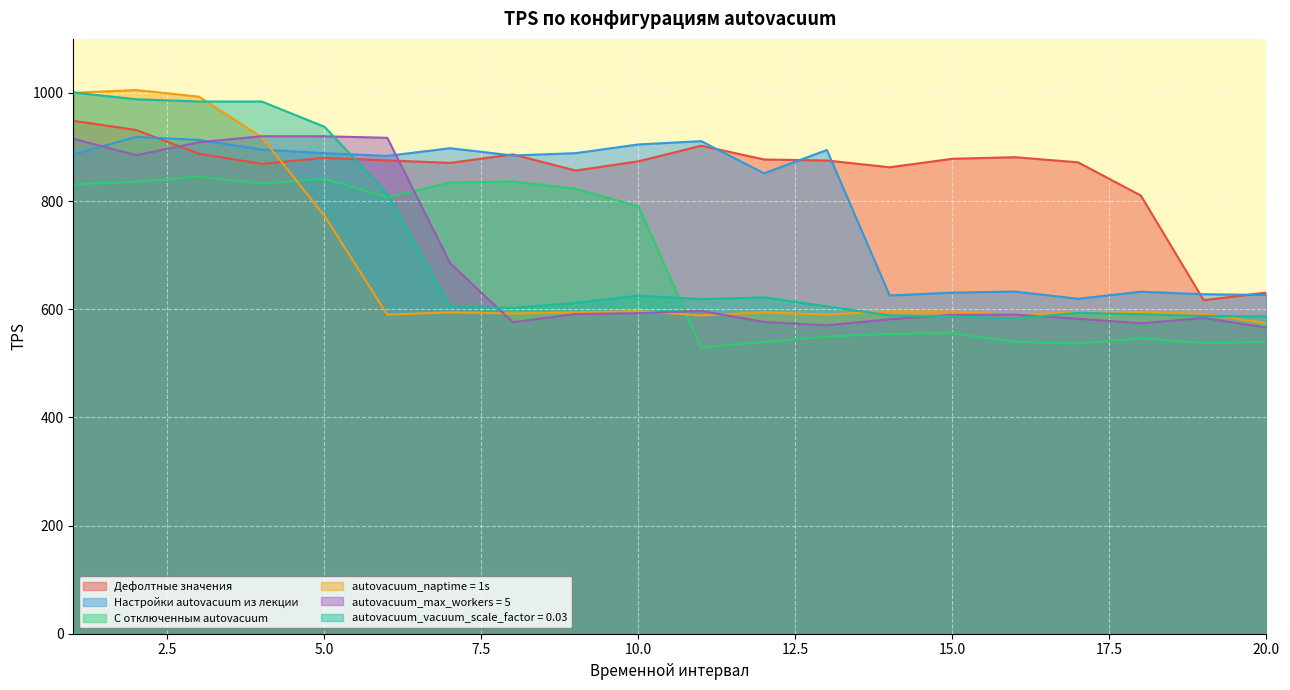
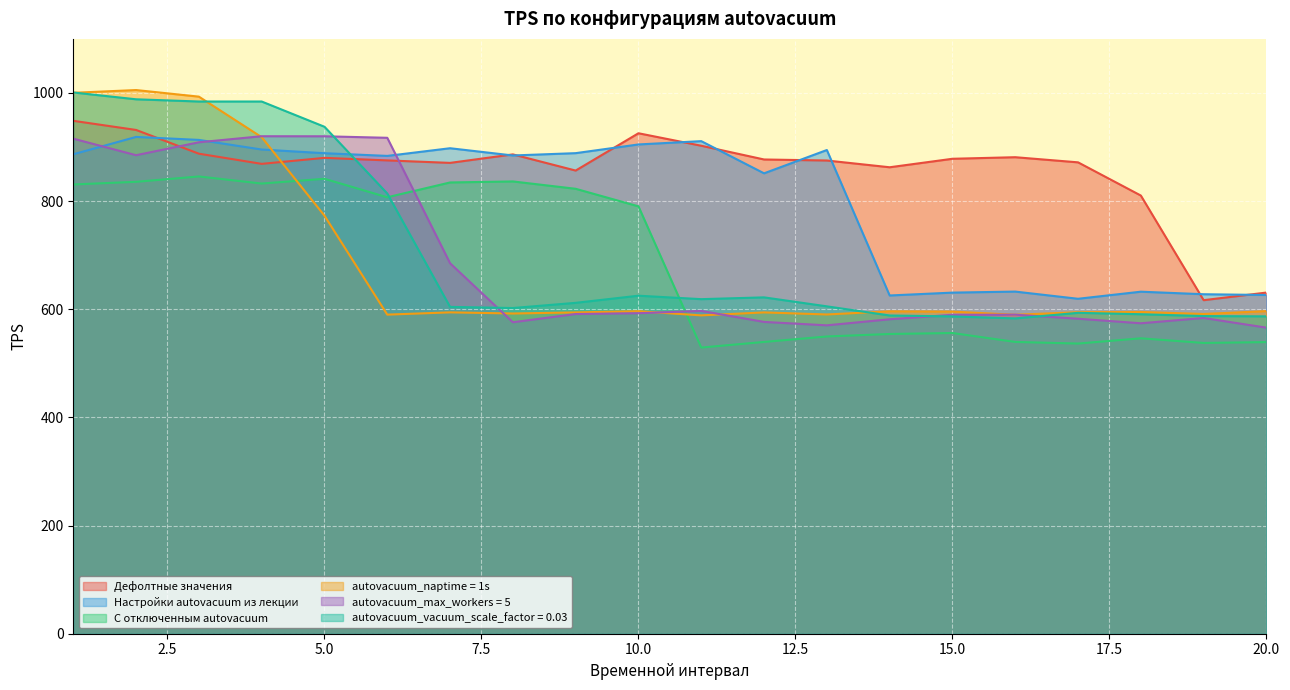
  {
    "Дефолтные значения": {
      "5.0": 880,
-     "10.0": 870,
+     "10.0": 930,
      "15.0": 880
    },
    "autovacuum_naptime = 1s": {
      "5.0": 770,
      "15.0": 600,
-     "20.0": 570
+     "20.0": 600
    },
    "autovacuum_max_workers = 5": {
      "5.0": 920,
      "20.0": 570
    }
  }
